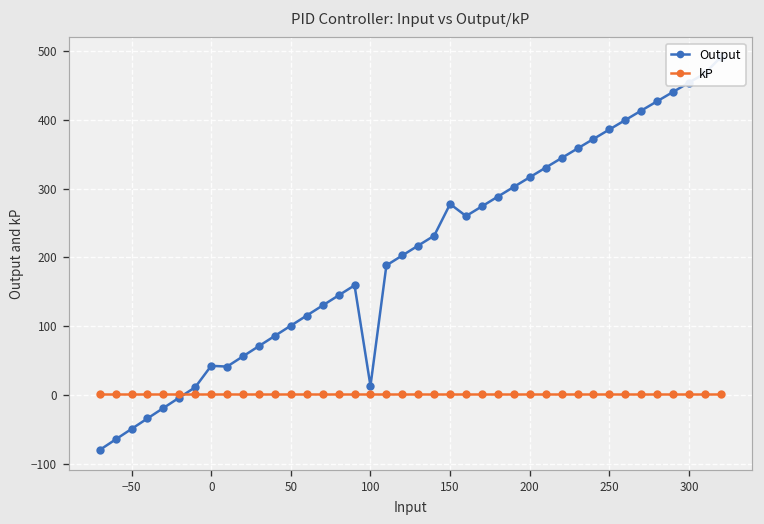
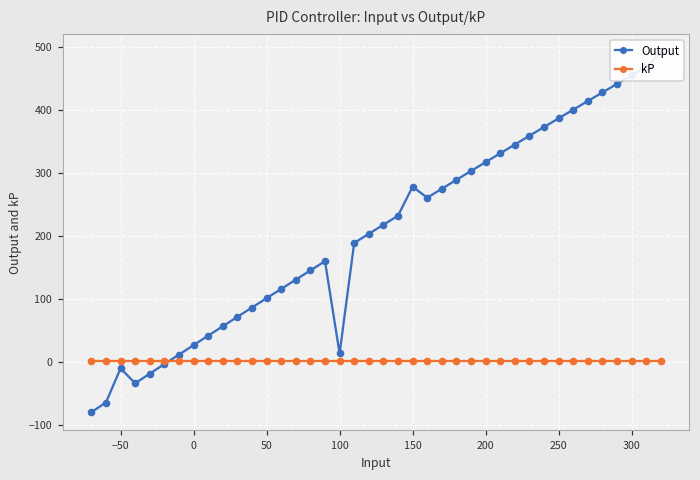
  {
    "Output": {
-     "−50": -50,
-     "0": 40,
+     "−50": -10,
+     "0": 30,
      "50": 100,
      "100": 10,
      "150": 280,
      "200": 320,
      "250": 390
    },
    "kP": {
      "−50": 0,
      "0": 0,
      "50": 0,
      "100": 0,
      "150": 0,
      "200": 0,
      "250": 0,
      "300": 0
    }
  }
